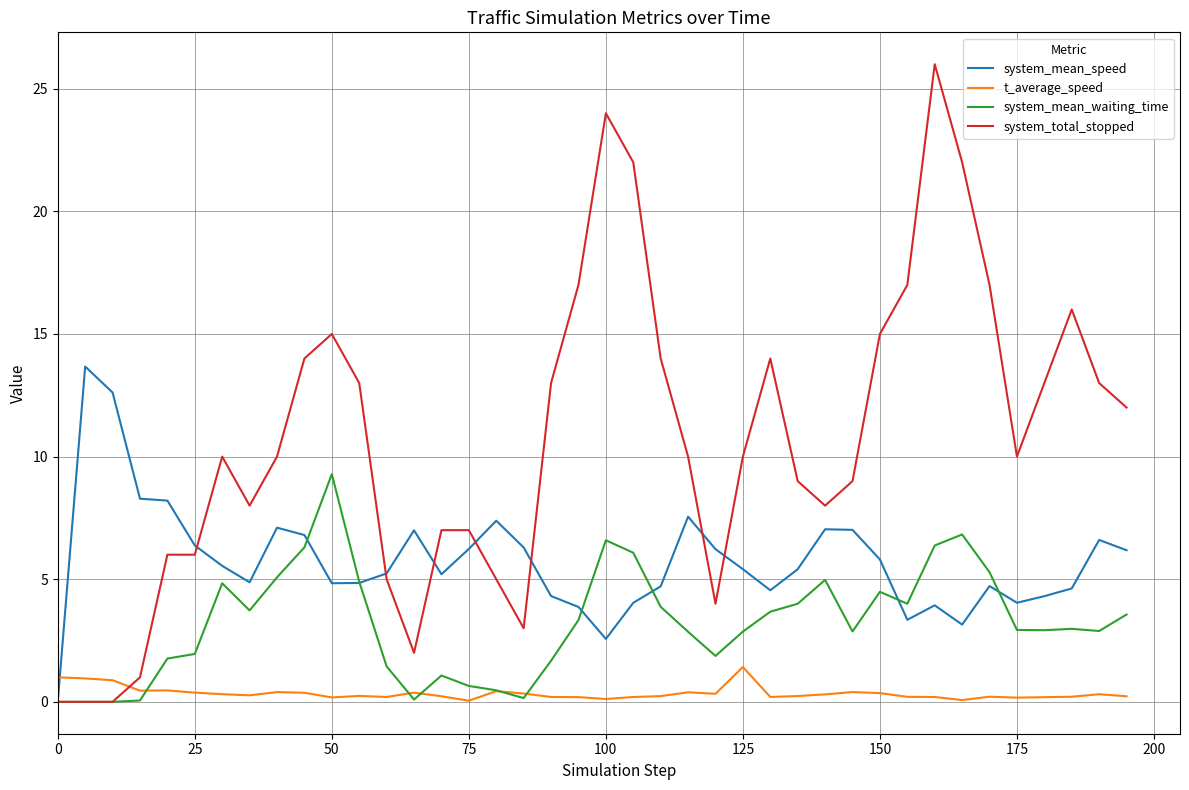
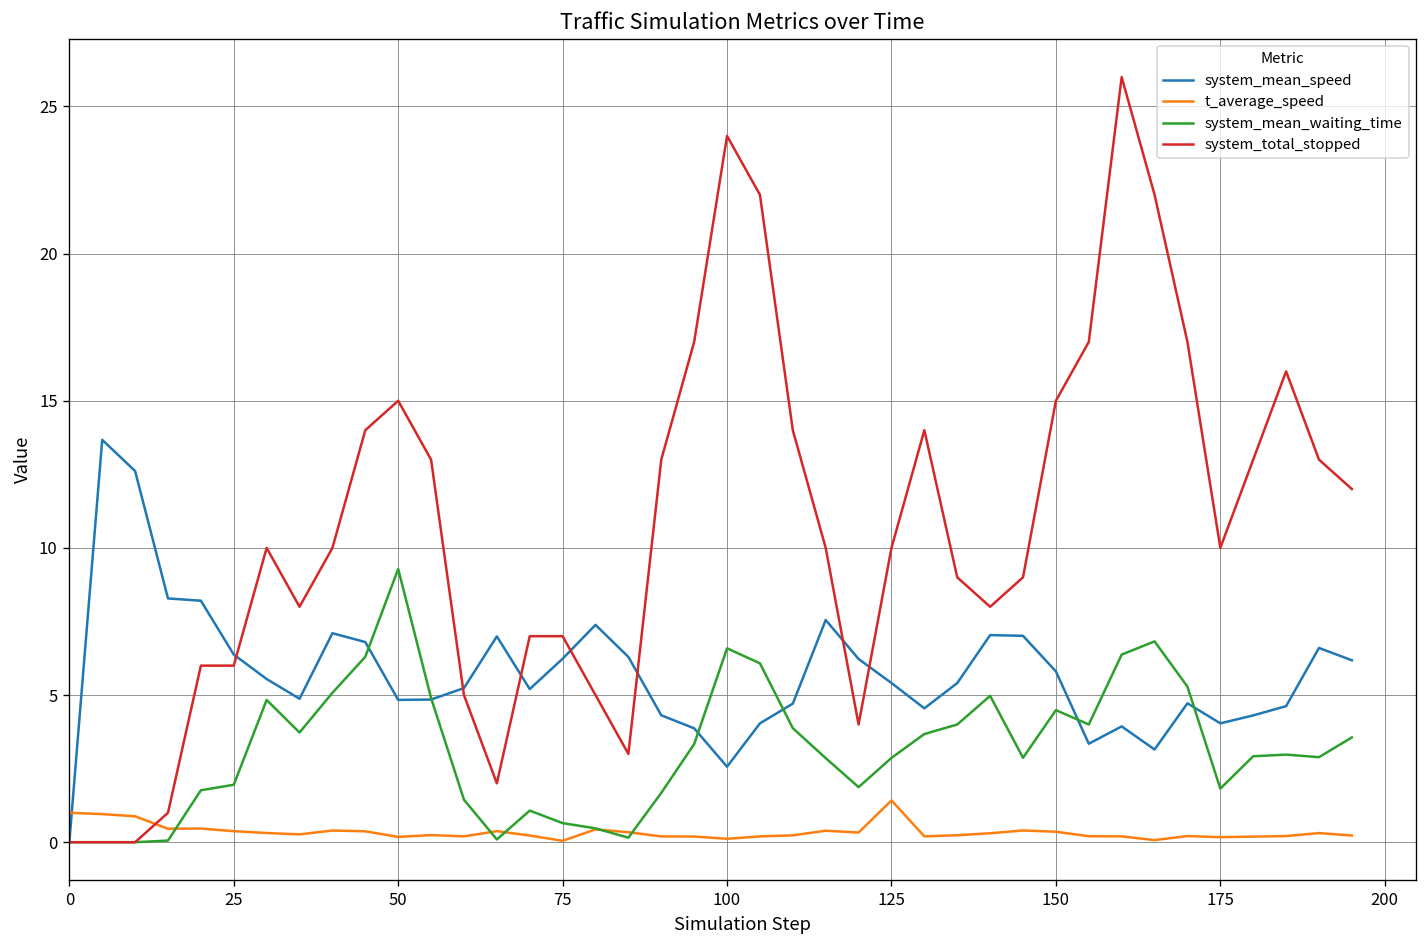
  {
    "system_mean_speed": {
      "25": 6.4,
      "50": 4.8,
      "75": 6.2,
      "100": 2.6,
      "125": 5.4,
      "150": 5.8,
      "175": 4.0
    },
    "t_average_speed": {
      "0": 1.0,
      "25": 0.4,
      "50": 0.2,
      "75": 0.0,
      "100": 0.1,
      "125": 1.4,
      "150": 0.4,
      "175": 0.2
    },
    "system_mean_waiting_time": {
      "25": 2.0,
      "50": 9.3,
      "75": 0.6,
      "100": 6.6,
      "125": 2.9,
      "150": 4.5,
-     "175": 2.9
+     "175": 1.8
    },
    "system_total_stopped": {
      "25": 6.0,
      "50": 15.0,
      "75": 7.0,
      "100": 24.0,
      "125": 10.0,
      "150": 15.0,
      "175": 10.0
    }
  }
